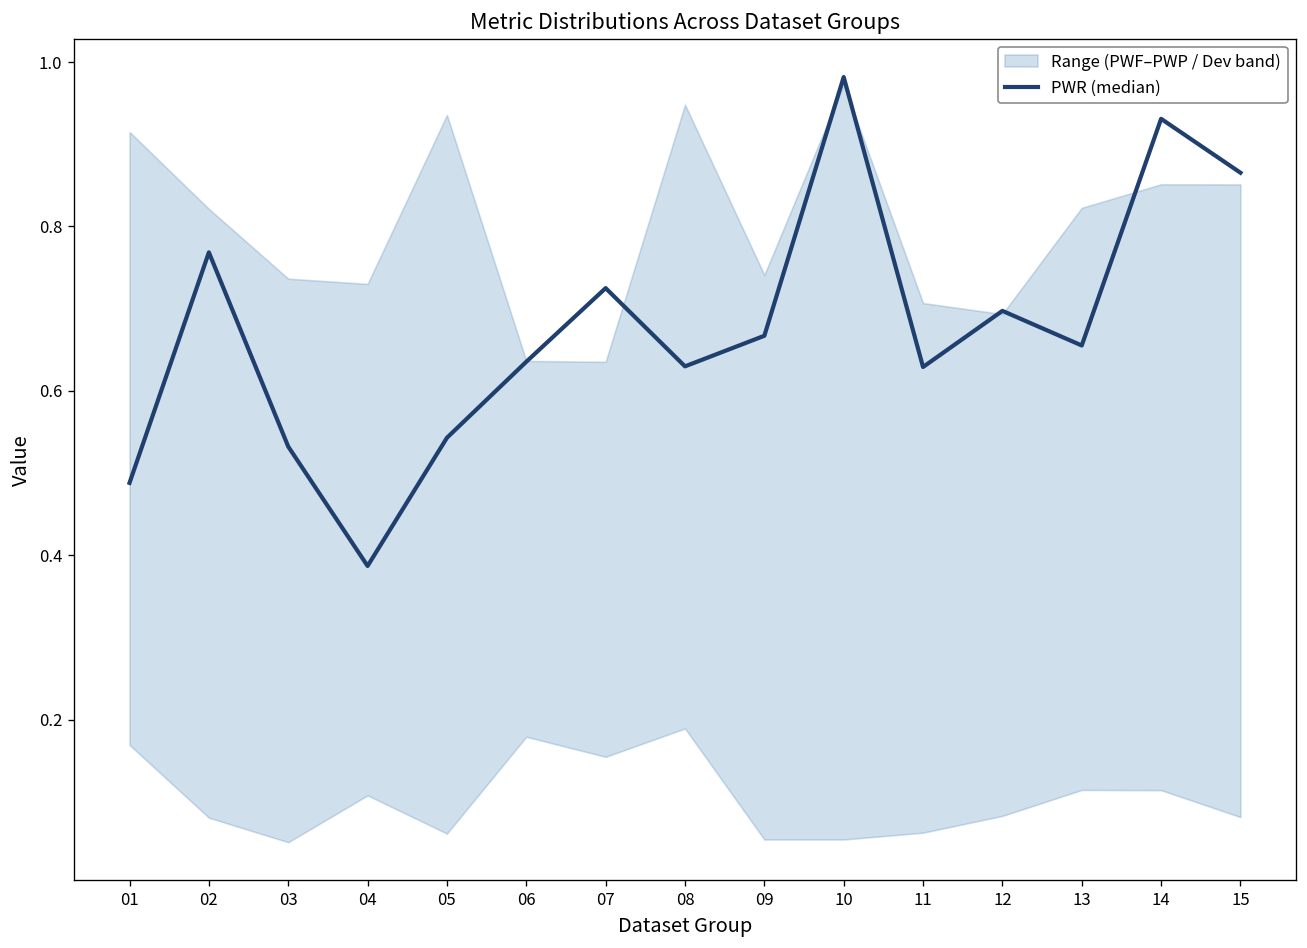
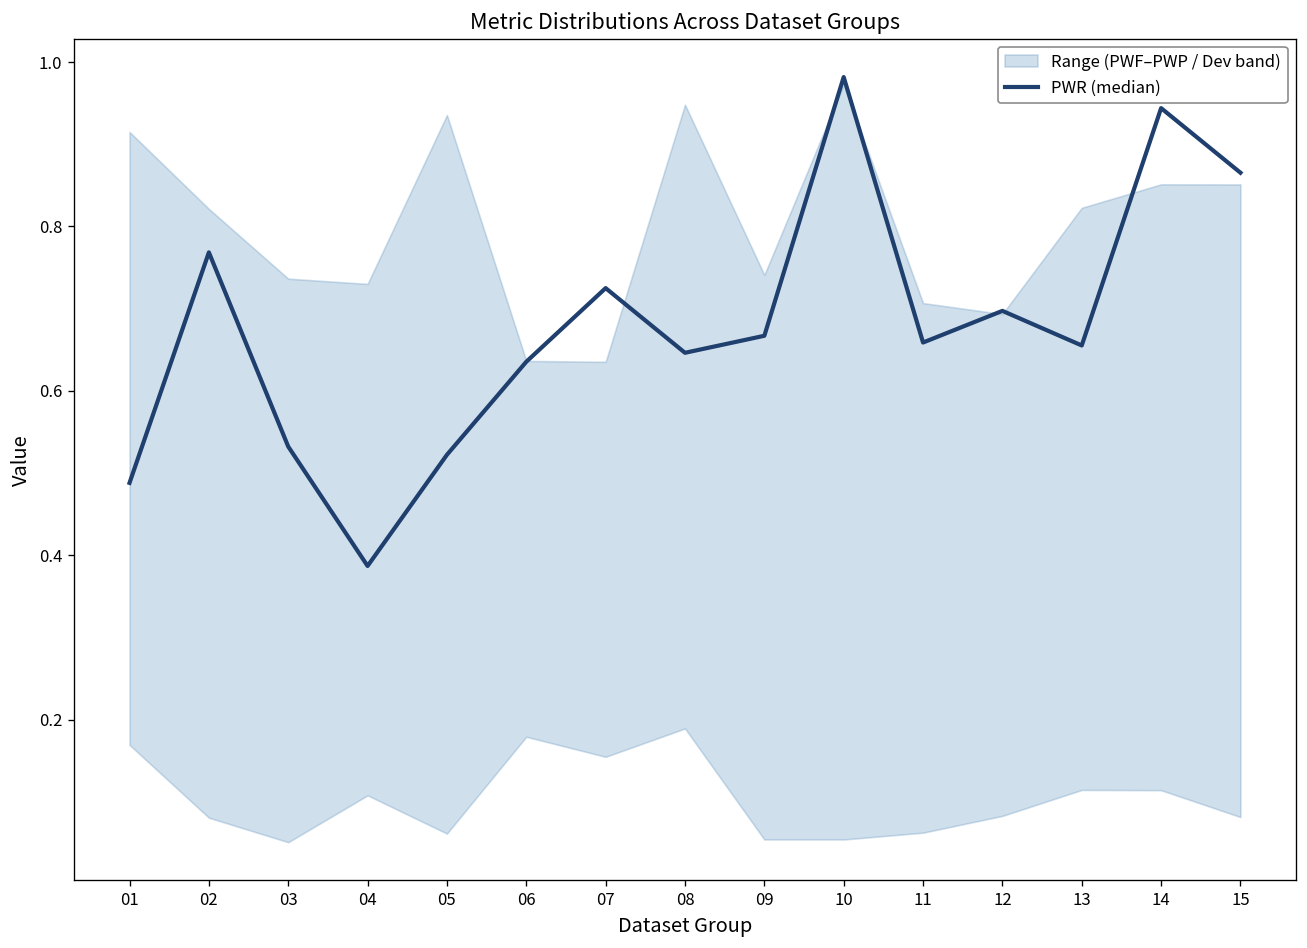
  {
    "PWR (median)": {
      "01": 0.49,
      "02": 0.77,
      "03": 0.53,
      "04": 0.39,
-     "05": 0.54,
+     "05": 0.52,
      "07": 0.73,
-     "08": 0.63,
+     "08": 0.65,
      "09": 0.67,
      "10": 0.98,
-     "11": 0.63,
+     "11": 0.66,
      "12": 0.70,
      "13": 0.66,
-     "14": 0.93,
+     "14": 0.94,
      "15": 0.87
    }
  }
